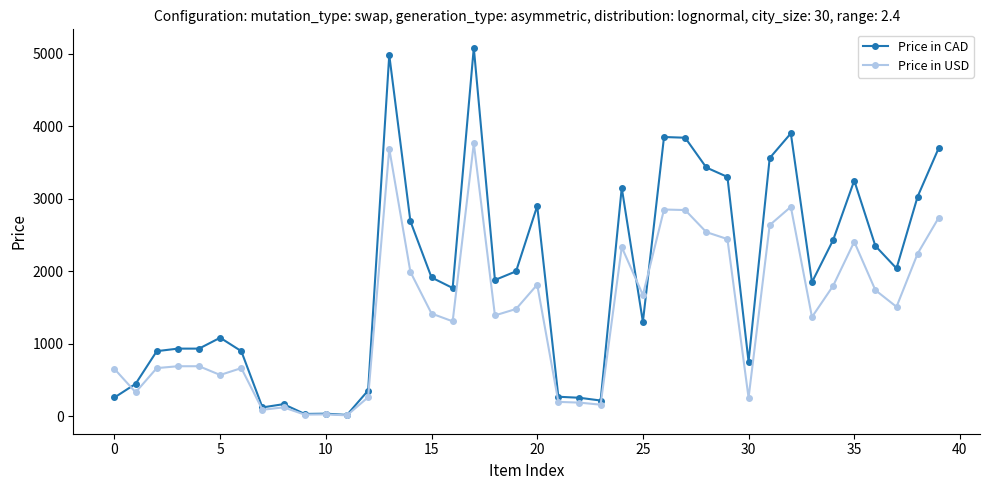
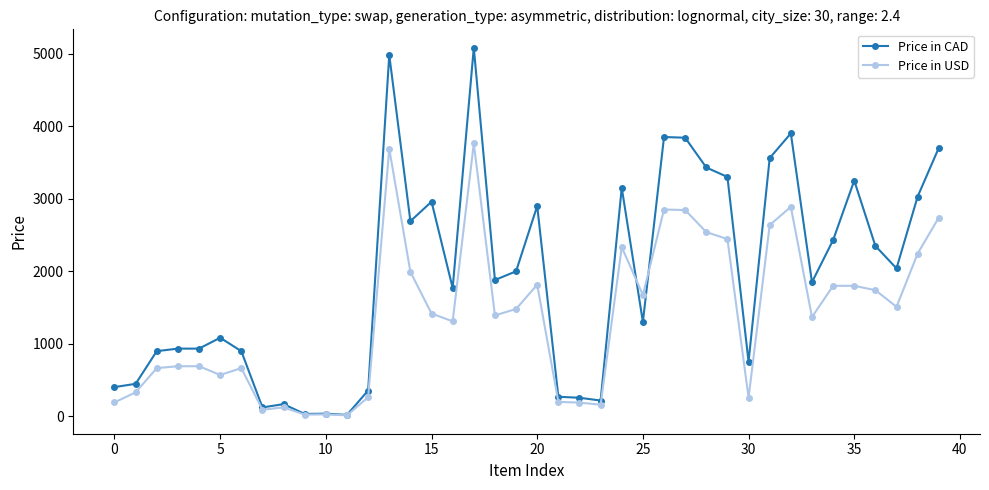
  {
    "Price in CAD": {
-     "0": 300,
+     "0": 400,
      "5": 1100,
-     "15": 1900,
+     "15": 3000,
      "20": 2900,
      "25": 1300,
      "30": 800,
      "35": 3300
    },
    "Price in USD": {
-     "0": 700,
+     "0": 200,
      "5": 600,
      "15": 1400,
      "20": 1800,
      "25": 1700,
      "30": 300,
-     "35": 2400
+     "35": 1800
    }
  }
